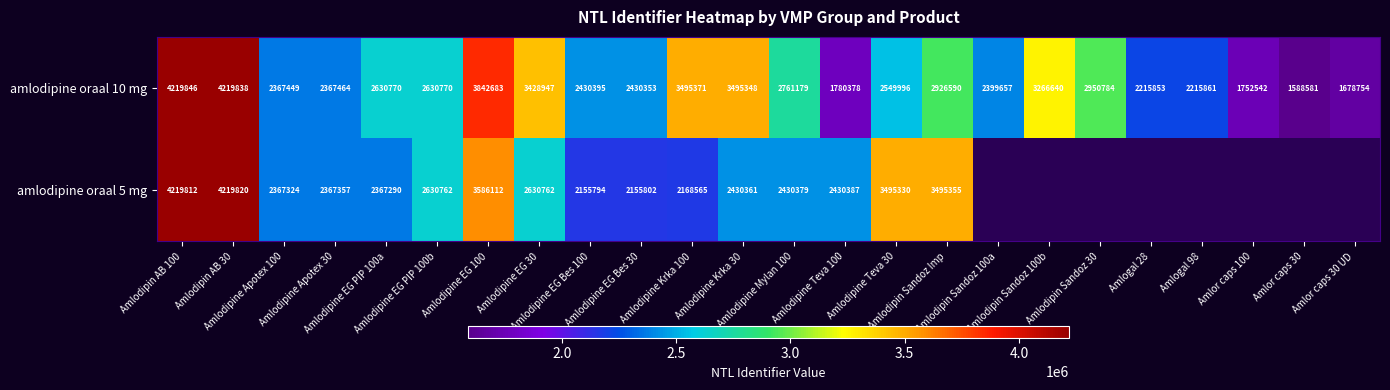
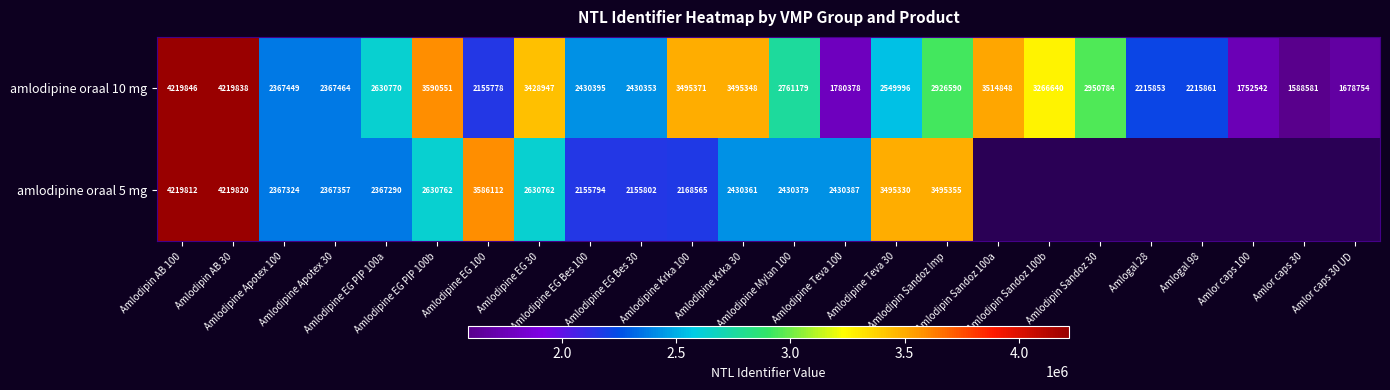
  {
    "amlodipine oraal 10 mg": {
      "Amlodipin AB 100": 4219846,
      "Amlodipin AB 30": 4219838,
      "Amlodipine Apotex 100": 2367449,
      "Amlodipine Apotex 30": 2367464,
      "Amlodipine EG PIP 100a": 2630770,
-     "Amlodipine EG PIP 100b": 2630770,
-     "Amlodipine EG 100": 3842683,
+     "Amlodipine EG PIP 100b": 3590551,
+     "Amlodipine EG 100": 2155778,
      "Amlodipine EG 30": 3428947,
      "Amlodipine EG Bes 100": 2430395,
      "Amlodipine EG Bes 30": 2430353,
      "Amlodipine Krka 100": 3495371,
      "Amlodipine Krka 30": 3495348,
      "Amlodipine Mylan 100": 2761179,
      "Amlodipine Teva 100": 1780378,
      "Amlodipine Teva 30": 2549996,
      "Amlodipin Sandoz Imp": 2926590,
-     "Amlodipin Sandoz 100a": 2399657,
+     "Amlodipin Sandoz 100a": 3514848,
      "Amlodipin Sandoz 100b": 3266640,
      "Amlodipin Sandoz 30": 2950784,
      "Amlogal 28": 2215853,
      "Amlogal 98": 2215861,
      "Amlor caps 100": 1752542,
      "Amlor caps 30": 1588581,
      "Amlor caps 30 UD": 1678754
    },
    "amlodipine oraal 5 mg": {
      "Amlodipin AB 100": 4219812,
      "Amlodipin AB 30": 4219820,
      "Amlodipine Apotex 100": 2367324,
      "Amlodipine Apotex 30": 2367357,
      "Amlodipine EG PIP 100a": 2367290,
      "Amlodipine EG PIP 100b": 2630762,
      "Amlodipine EG 100": 3586112,
      "Amlodipine EG 30": 2630762,
      "Amlodipine EG Bes 100": 2155794,
      "Amlodipine EG Bes 30": 2155802,
      "Amlodipine Krka 100": 2168565,
      "Amlodipine Krka 30": 2430361,
      "Amlodipine Mylan 100": 2430379,
      "Amlodipine Teva 100": 2430387,
      "Amlodipine Teva 30": 3495330,
      "Amlodipin Sandoz Imp": 3495355
    }
  }
